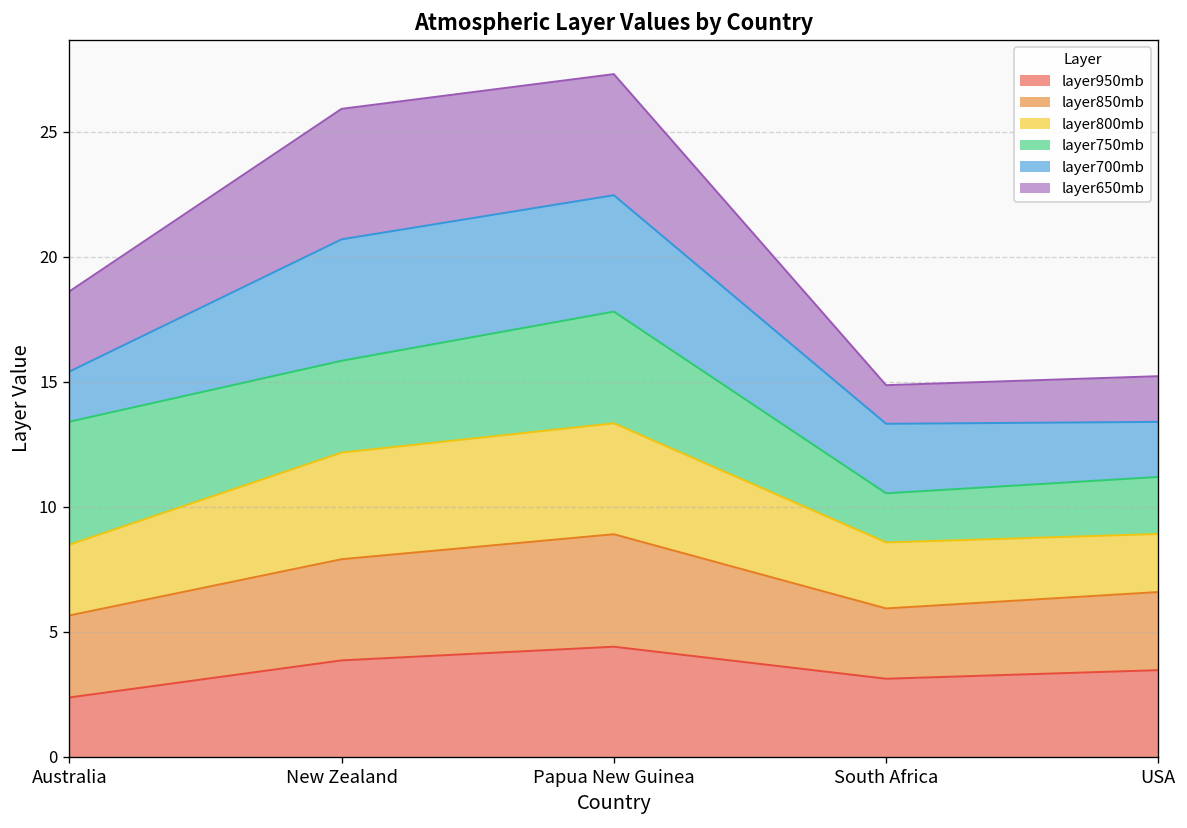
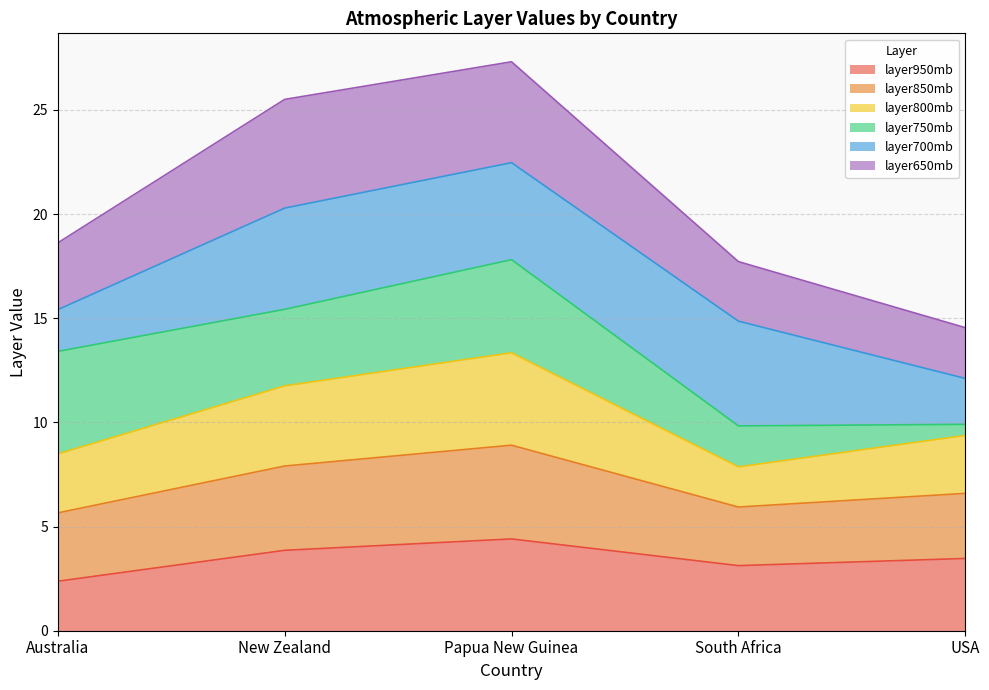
  {
    "layer800mb": {
      "Australia": 2.8,
-     "New Zealand": 4.3,
+     "New Zealand": 3.8,
      "Papua New Guinea": 4.4,
-     "South Africa": 2.6,
-     "USA": 2.3
+     "South Africa": 1.9,
+     "USA": 2.8
    },
    "layer750mb": {
      "Australia": 4.9,
      "New Zealand": 3.7,
      "Papua New Guinea": 4.5,
      "South Africa": 2.0,
-     "USA": 2.3
+     "USA": 0.5
    },
    "layer700mb": {
      "Australia": 2.0,
      "New Zealand": 4.9,
      "Papua New Guinea": 4.7,
-     "South Africa": 2.8,
+     "South Africa": 5.0,
      "USA": 2.2
    },
    "layer650mb": {
      "Australia": 3.2,
      "New Zealand": 5.2,
      "Papua New Guinea": 4.8,
-     "South Africa": 1.5,
-     "USA": 1.8
+     "South Africa": 2.9,
+     "USA": 2.4
    }
  }
